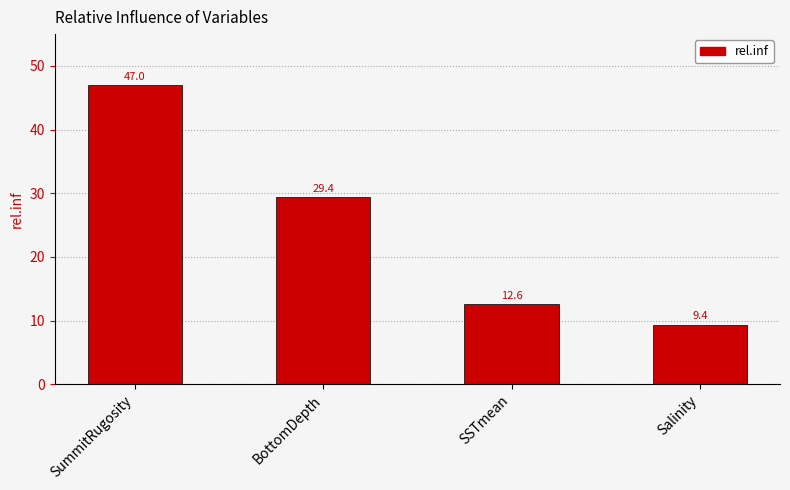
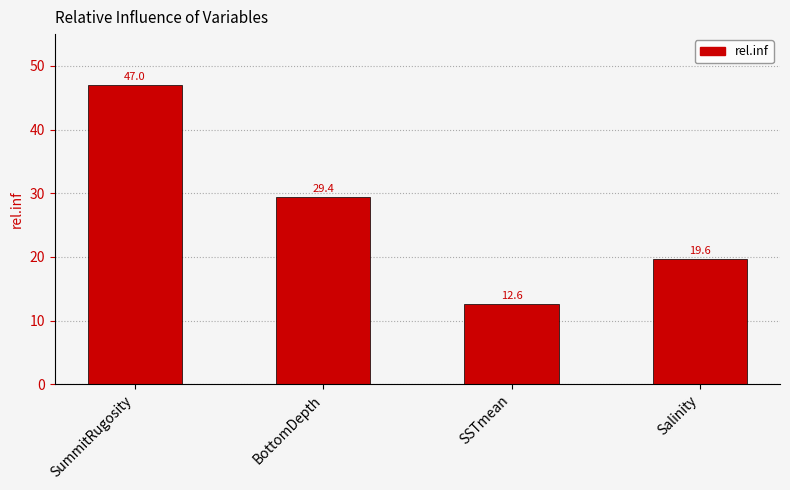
  {
    "SummitRugosity": 47.0,
    "BottomDepth": 29.4,
    "SSTmean": 12.6,
-   "Salinity": 9.4
+   "Salinity": 19.6
  }
